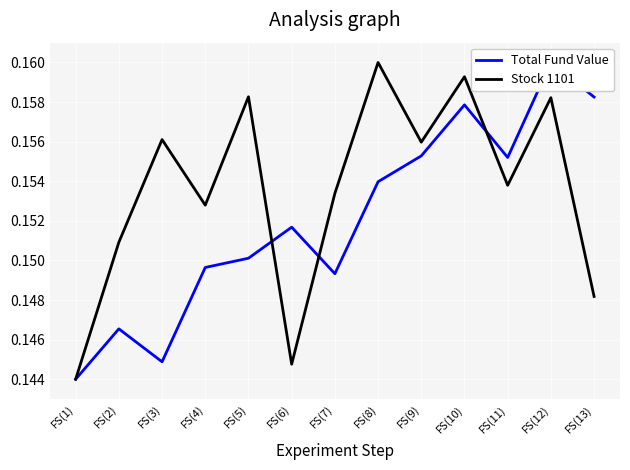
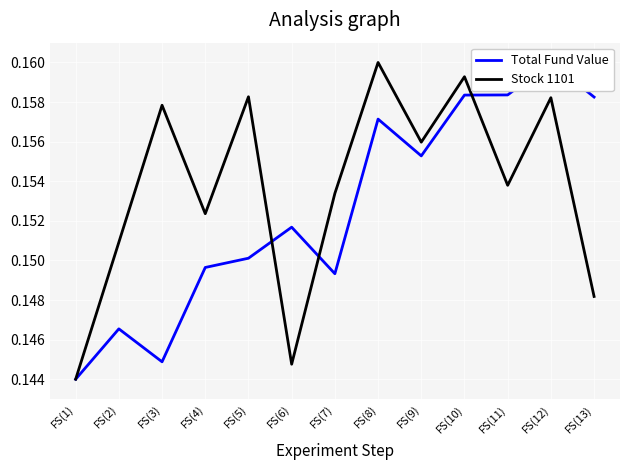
  {
    "Total Fund Value": {
      "FS(2)": 0.1465,
      "FS(3)": 0.1449,
      "FS(4)": 0.1496,
      "FS(5)": 0.1501,
      "FS(6)": 0.1517,
      "FS(7)": 0.1493,
-     "FS(8)": 0.1540,
+     "FS(8)": 0.1571,
      "FS(9)": 0.1553,
-     "FS(10)": 0.1579,
-     "FS(11)": 0.1552,
+     "FS(10)": 0.1584,
+     "FS(11)": 0.1584,
      "FS(13)": 0.1583
    },
    "Stock 1101": {
      "FS(2)": 0.1509,
-     "FS(3)": 0.1561,
-     "FS(4)": 0.1528,
+     "FS(3)": 0.1578,
+     "FS(4)": 0.1524,
      "FS(5)": 0.1583,
      "FS(6)": 0.1448,
      "FS(7)": 0.1534,
      "FS(8)": 0.1600,
      "FS(9)": 0.1560,
      "FS(10)": 0.1593,
      "FS(11)": 0.1538,
      "FS(12)": 0.1582,
      "FS(13)": 0.1482
    }
  }
